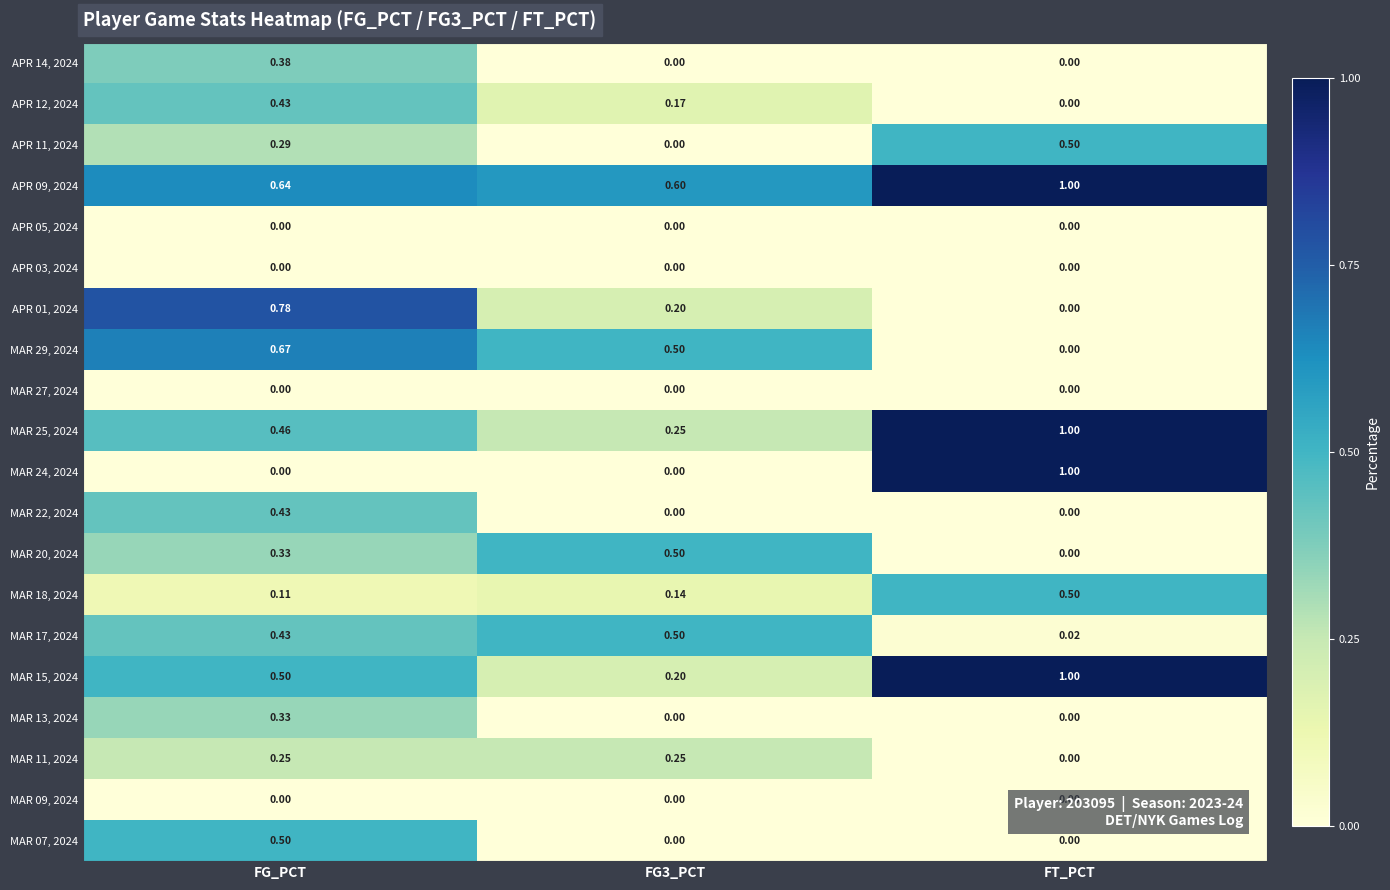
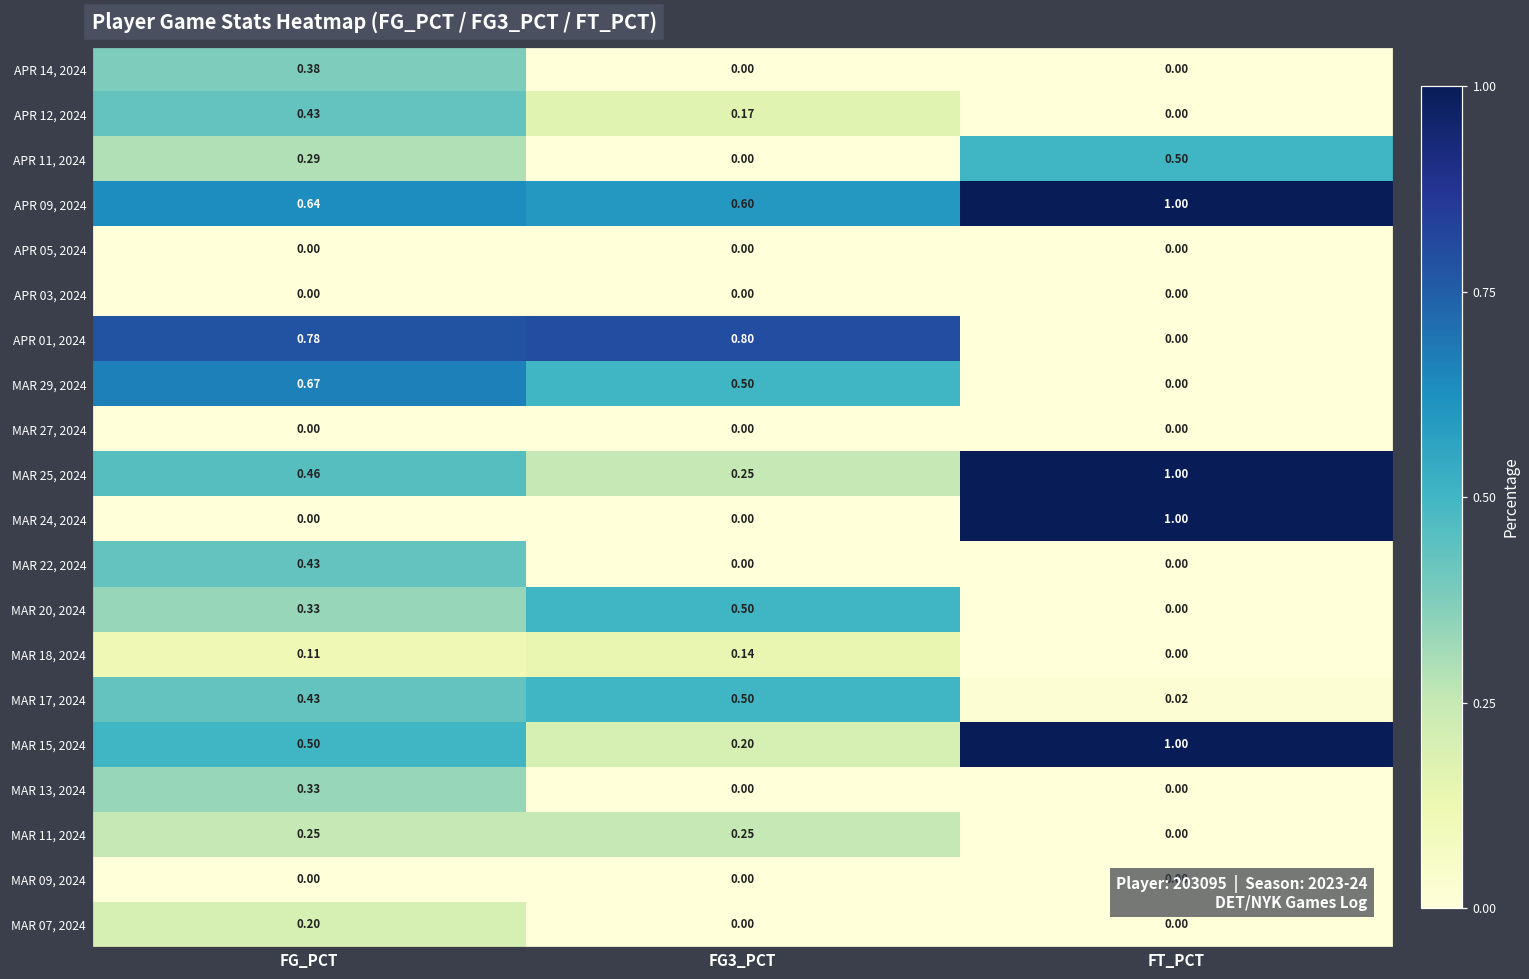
  {
    "APR 14, 2024": {
      "FG_PCT": 0.38,
      "FG3_PCT": 0.00,
      "FT_PCT": 0.00
    },
    "APR 12, 2024": {
      "FG_PCT": 0.43,
      "FG3_PCT": 0.17,
      "FT_PCT": 0.00
    },
    "APR 11, 2024": {
      "FG_PCT": 0.29,
      "FG3_PCT": 0.00,
      "FT_PCT": 0.50
    },
    "APR 09, 2024": {
      "FG_PCT": 0.64,
      "FG3_PCT": 0.60,
      "FT_PCT": 1.00
    },
    "APR 05, 2024": {
      "FG_PCT": 0.00,
      "FG3_PCT": 0.00,
      "FT_PCT": 0.00
    },
    "APR 03, 2024": {
      "FG_PCT": 0.00,
      "FG3_PCT": 0.00,
      "FT_PCT": 0.00
    },
    "APR 01, 2024": {
      "FG_PCT": 0.78,
-     "FG3_PCT": 0.20,
+     "FG3_PCT": 0.80,
      "FT_PCT": 0.00
    },
    "MAR 29, 2024": {
      "FG_PCT": 0.67,
      "FG3_PCT": 0.50,
      "FT_PCT": 0.00
    },
    "MAR 27, 2024": {
      "FG_PCT": 0.00,
      "FG3_PCT": 0.00,
      "FT_PCT": 0.00
    },
    "MAR 25, 2024": {
      "FG_PCT": 0.46,
      "FG3_PCT": 0.25,
      "FT_PCT": 1.00
    },
    "MAR 24, 2024": {
      "FG_PCT": 0.00,
      "FG3_PCT": 0.00,
      "FT_PCT": 1.00
    },
    "MAR 22, 2024": {
      "FG_PCT": 0.43,
      "FG3_PCT": 0.00,
      "FT_PCT": 0.00
    },
    "MAR 20, 2024": {
      "FG_PCT": 0.33,
      "FG3_PCT": 0.50,
      "FT_PCT": 0.00
    },
    "MAR 18, 2024": {
      "FG_PCT": 0.11,
      "FG3_PCT": 0.14,
-     "FT_PCT": 0.50
+     "FT_PCT": 0.00
    },
    "MAR 17, 2024": {
      "FG_PCT": 0.43,
      "FG3_PCT": 0.50,
      "FT_PCT": 0.02
    },
    "MAR 15, 2024": {
      "FG_PCT": 0.50,
      "FG3_PCT": 0.20,
      "FT_PCT": 1.00
    },
    "MAR 13, 2024": {
      "FG_PCT": 0.33,
      "FG3_PCT": 0.00,
      "FT_PCT": 0.00
    },
    "MAR 11, 2024": {
      "FG_PCT": 0.25,
      "FG3_PCT": 0.25,
      "FT_PCT": 0.00
    },
    "MAR 09, 2024": {
      "FG_PCT": 0.00,
      "FG3_PCT": 0.00
    },
    "MAR 07, 2024": {
-     "FG_PCT": 0.50,
+     "FG_PCT": 0.20,
      "FG3_PCT": 0.00,
      "FT_PCT": 0.00
    }
  }
